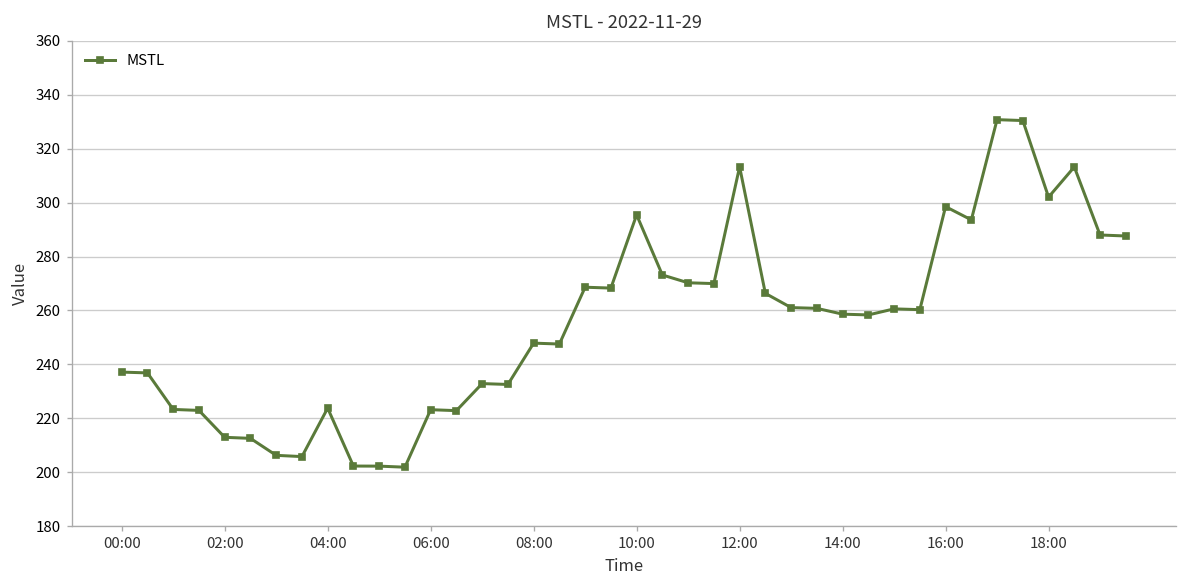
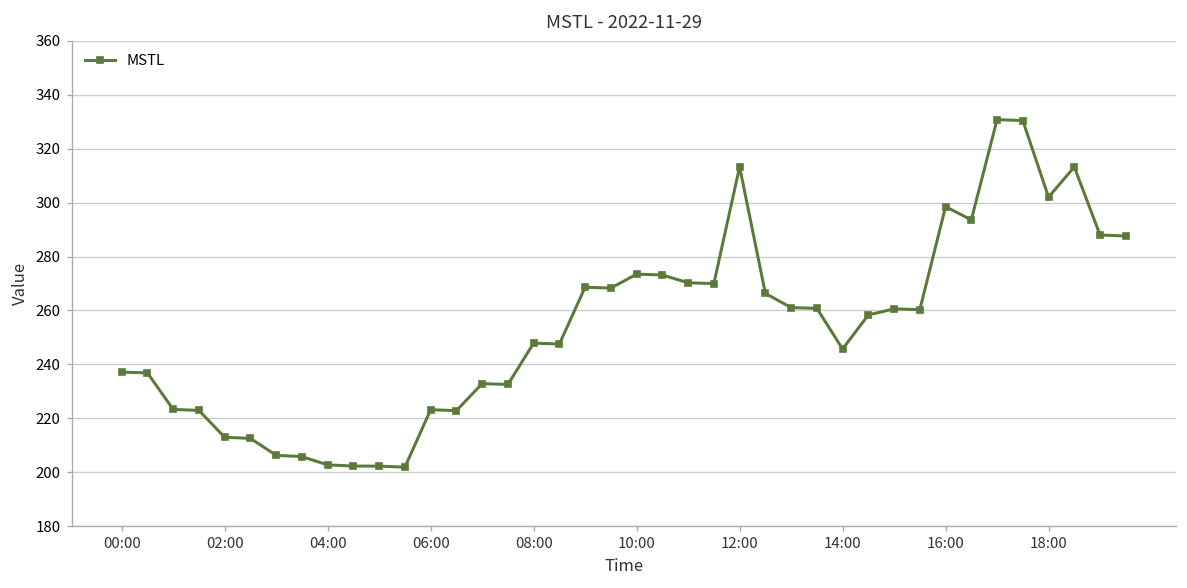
  {
    "00:00": 237,
    "02:00": 213,
-   "04:00": 224,
+   "04:00": 203,
    "06:00": 223,
    "08:00": 248,
-   "10:00": 295,
+   "10:00": 273,
    "12:00": 313,
-   "14:00": 259,
+   "14:00": 246,
    "16:00": 299,
    "18:00": 302
  }
